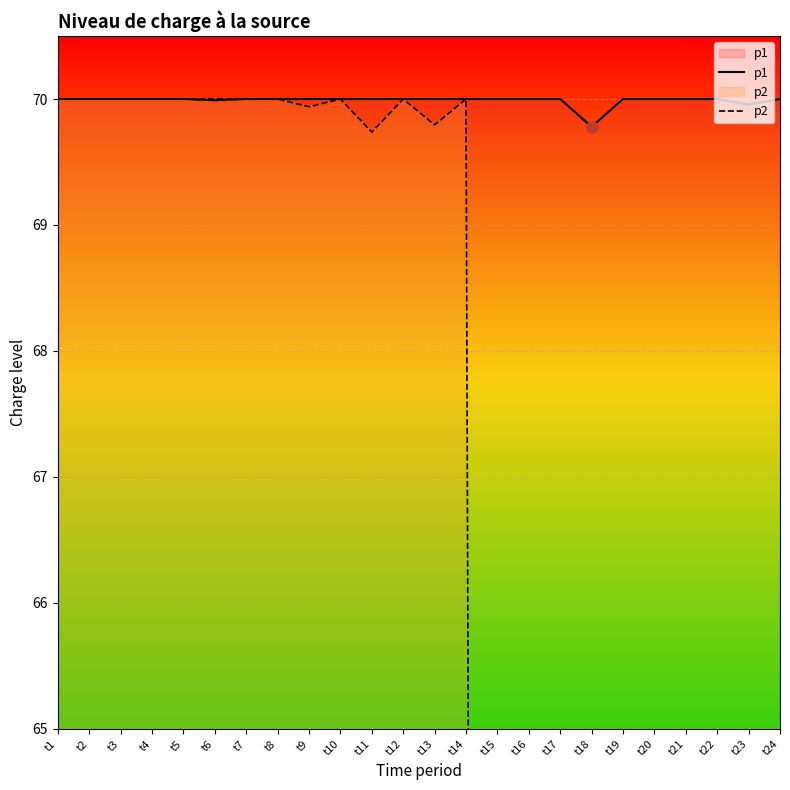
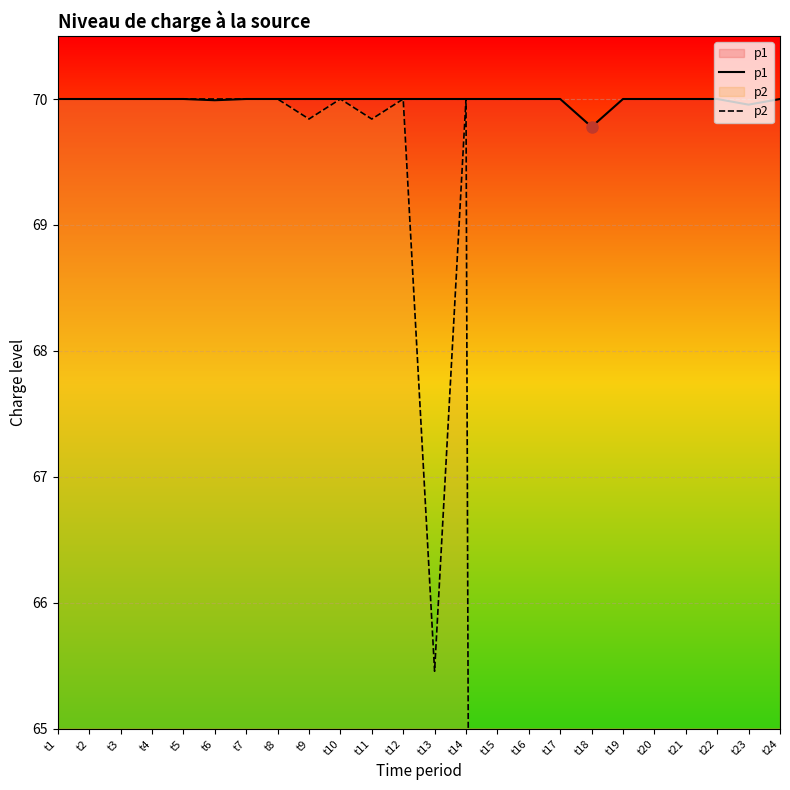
  {
    "p2": {
-     "t9": 69.94,
-     "t11": 69.74,
-     "t13": 69.79
+     "t9": 69.84,
+     "t11": 69.84,
+     "t13": 65.46
    }
  }
